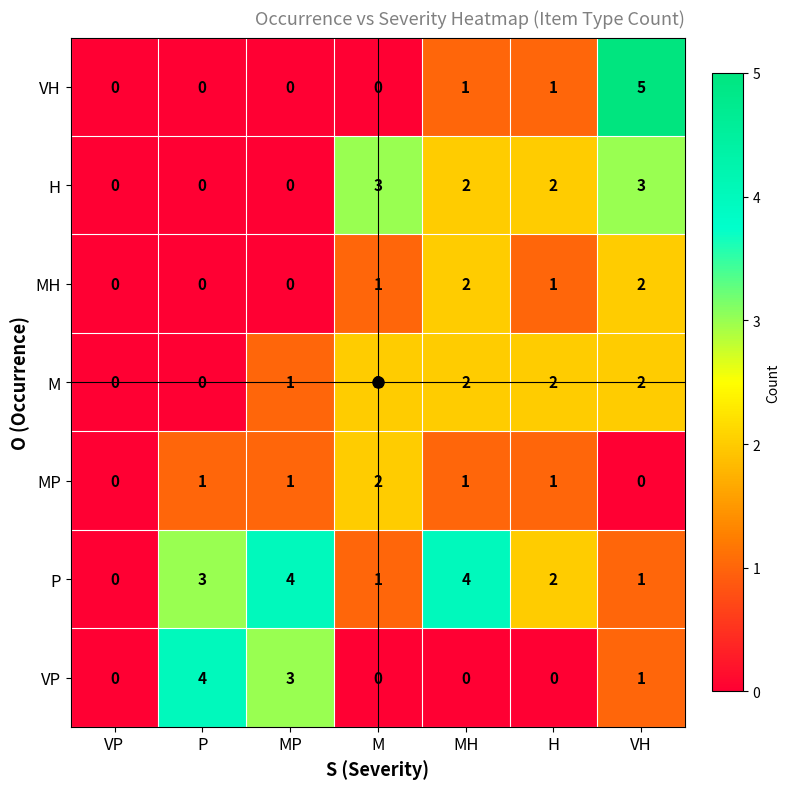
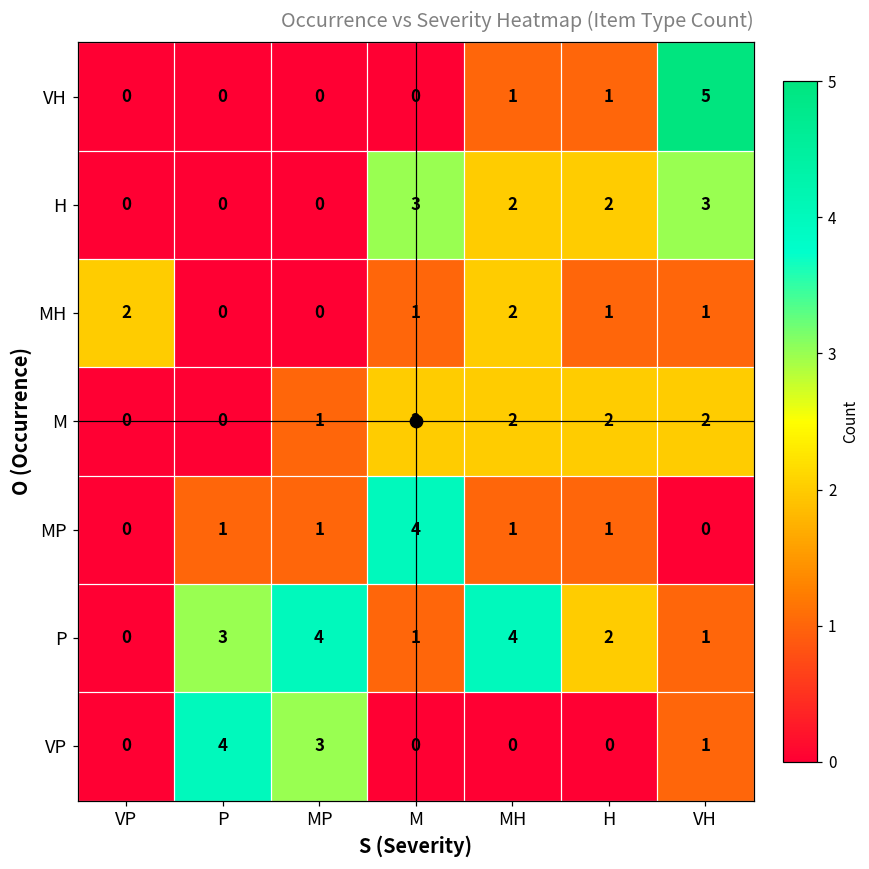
  {
    "VH": {
      "VP": 0,
      "P": 0,
      "MP": 0,
      "M": 0,
      "MH": 1,
      "H": 1,
      "VH": 5
    },
    "H": {
      "VP": 0,
      "P": 0,
      "MP": 0,
      "M": 3,
      "MH": 2,
      "H": 2,
      "VH": 3
    },
    "MH": {
-     "VP": 0,
+     "VP": 2,
      "P": 0,
      "MP": 0,
      "M": 1,
      "MH": 2,
      "H": 1,
-     "VH": 2
+     "VH": 1
    },
    "M": {
      "VP": 0,
      "P": 0,
      "MP": 1,
      "MH": 2,
      "H": 2,
      "VH": 2
    },
    "MP": {
      "VP": 0,
      "P": 1,
      "MP": 1,
-     "M": 2,
+     "M": 4,
      "MH": 1,
      "H": 1,
      "VH": 0
    },
    "P": {
      "VP": 0,
      "P": 3,
      "MP": 4,
      "M": 1,
      "MH": 4,
      "H": 2,
      "VH": 1
    },
    "VP": {
      "VP": 0,
      "P": 4,
      "MP": 3,
      "M": 0,
      "MH": 0,
      "H": 0,
      "VH": 1
    }
  }
